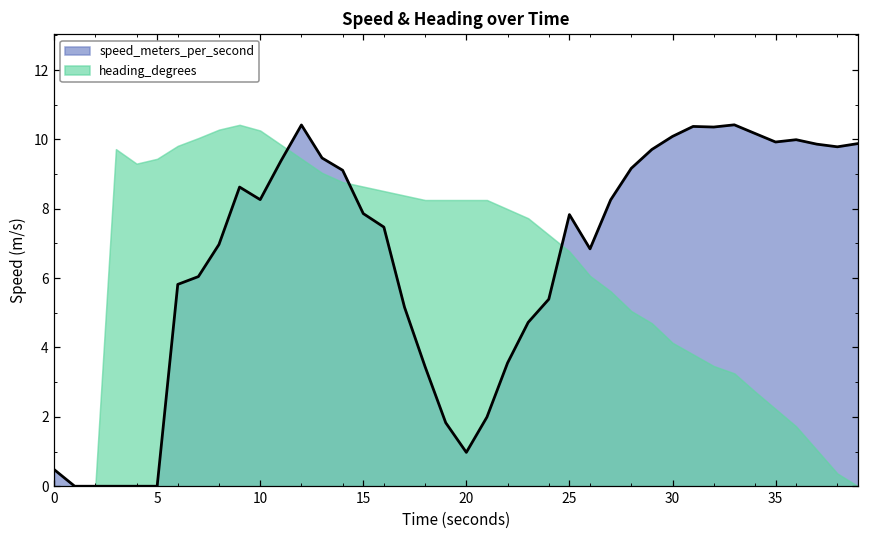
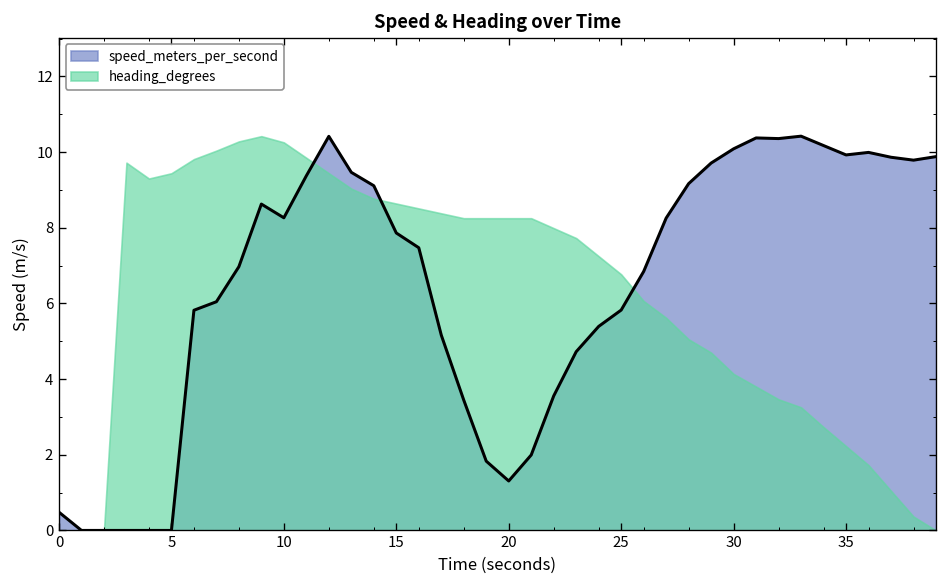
  {
    "speed_meters_per_second": {
      "0": 0.5,
      "5": 0.0,
      "10": 8.3,
      "15": 7.9,
-     "20": 1.0,
-     "25": 7.8,
+     "20": 1.3,
+     "25": 5.8,
      "30": 10.1,
      "35": 9.9
    },
    "heading_degrees": {
      "0": 0.0,
      "5": 9.4,
      "10": 10.3,
      "15": 8.6,
      "20": 8.3,
      "25": 6.8,
      "30": 4.1,
      "35": 2.2
    }
  }
